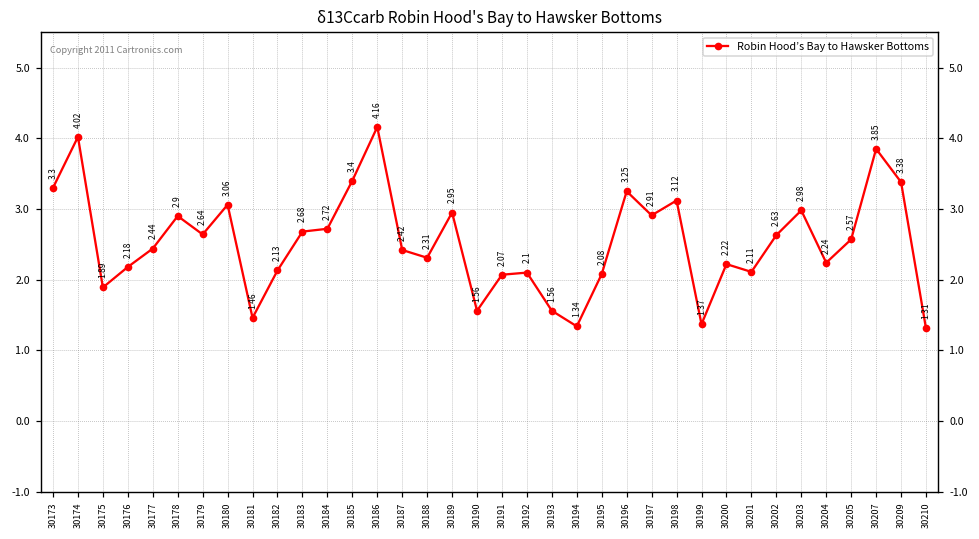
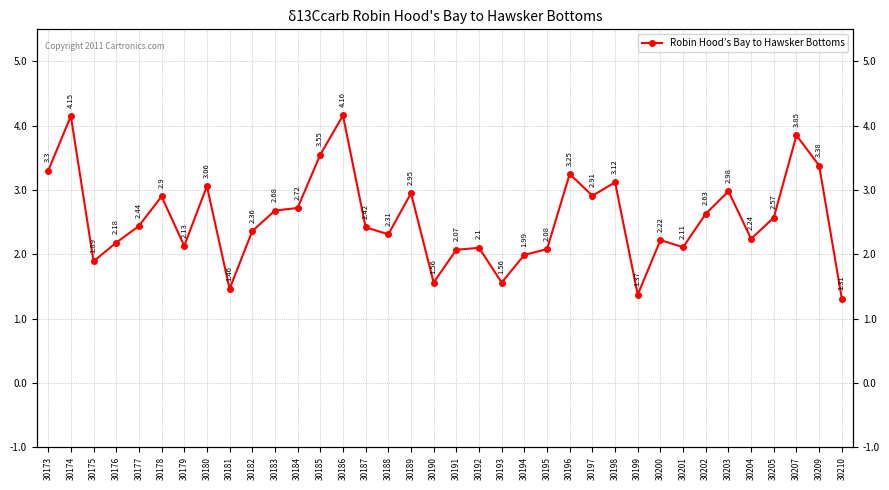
  {
    "30173": 3.3,
-   "30174": 4.02,
+   "30174": 4.15,
    "30175": 1.89,
    "30176": 2.18,
    "30177": 2.44,
    "30178": 2.9,
-   "30179": 2.64,
+   "30179": 2.13,
    "30180": 3.06,
    "30181": 1.46,
-   "30182": 2.13,
+   "30182": 2.36,
    "30183": 2.68,
    "30184": 2.72,
-   "30185": 3.4,
+   "30185": 3.55,
    "30186": 4.16,
    "30187": 2.42,
    "30188": 2.31,
    "30189": 2.95,
    "30190": 1.56,
    "30191": 2.07,
    "30192": 2.1,
    "30193": 1.56,
-   "30194": 1.34,
+   "30194": 1.99,
    "30195": 2.08,
    "30196": 3.25,
    "30197": 2.91,
    "30198": 3.12,
    "30199": 1.37,
    "30200": 2.22,
    "30201": 2.11,
    "30202": 2.63,
    "30203": 2.98,
    "30204": 2.24,
    "30205": 2.57,
    "30207": 3.85,
    "30209": 3.38,
    "30210": 1.31
  }
